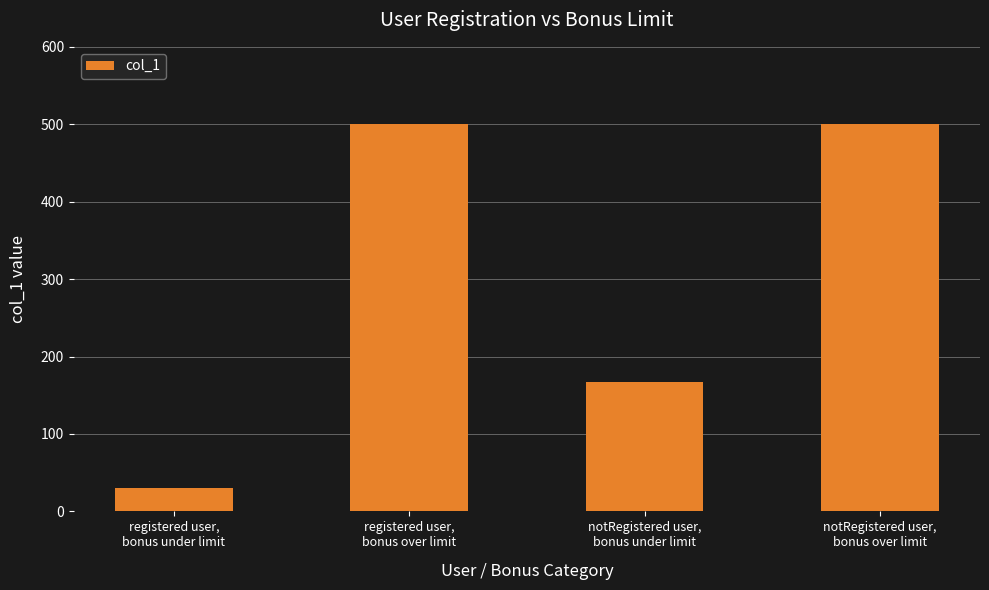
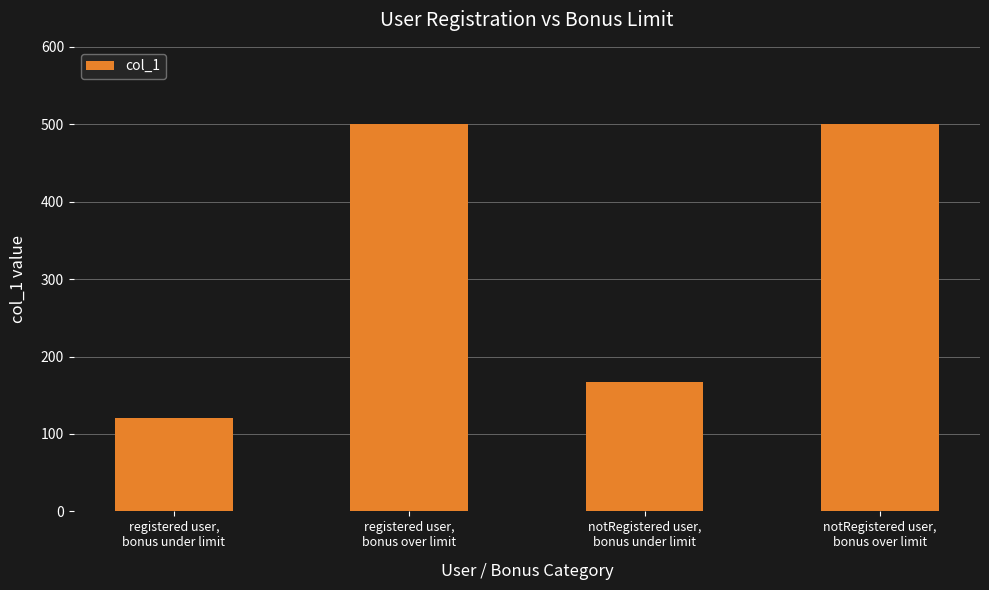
  {
-   "registered user, bonus under limit": 30,
+   "registered user, bonus under limit": 120,
    "registered user, bonus over limit": 500,
    "notRegistered user, bonus under limit": 170,
    "notRegistered user, bonus over limit": 500
  }
